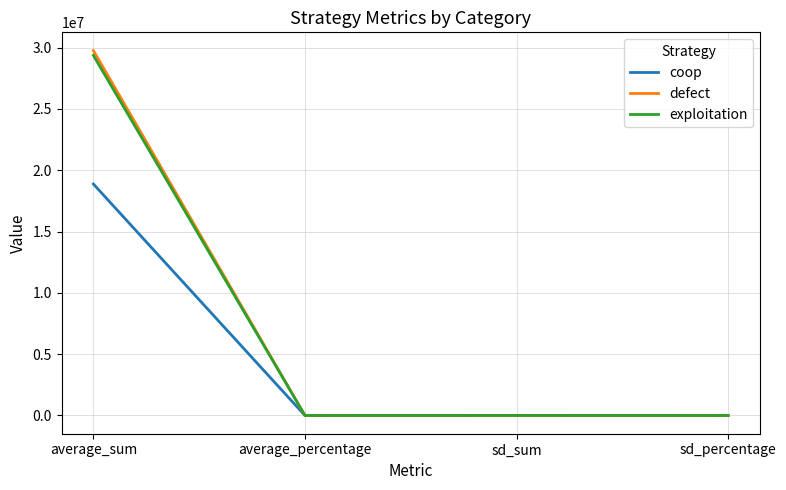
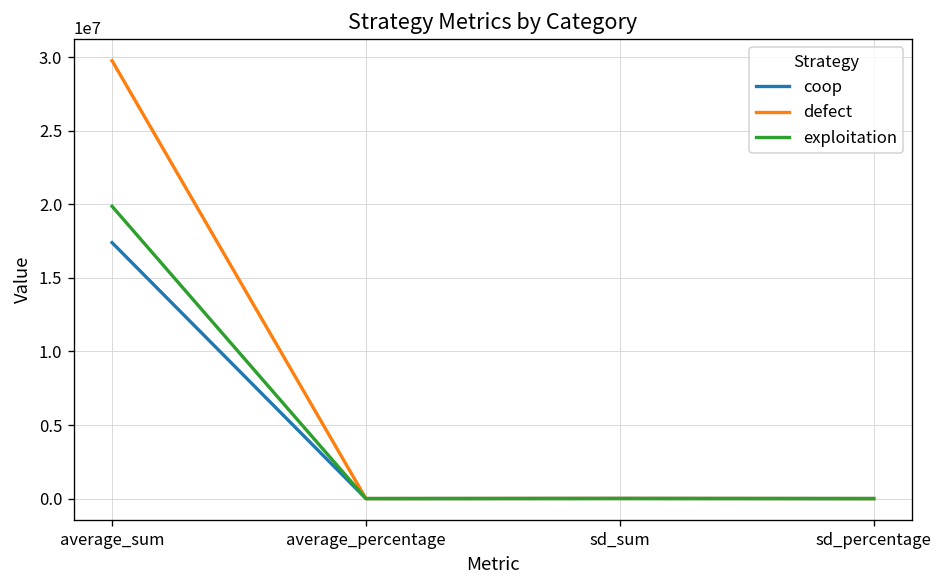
  {
    "coop": {
-     "average_sum": 18900000
+     "average_sum": 17400000
    },
    "defect": {
      "average_sum": 29800000
    },
    "exploitation": {
-     "average_sum": 29400000
+     "average_sum": 19900000
    }
  }
